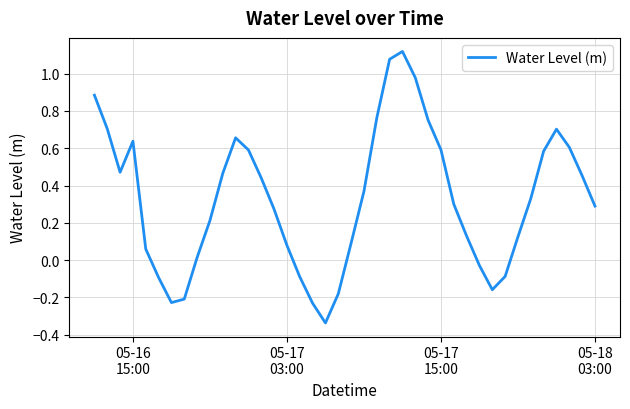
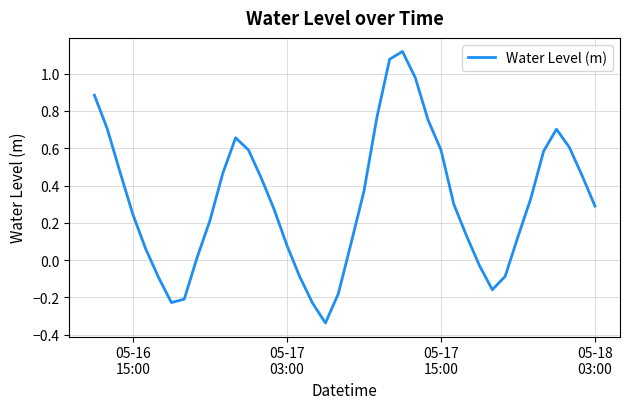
  {
-   "05-16 15:00": 0.64,
+   "05-16 15:00": 0.24,
    "05-17 03:00": 0.08,
    "05-17 15:00": 0.59,
    "05-18 03:00": 0.29
  }
